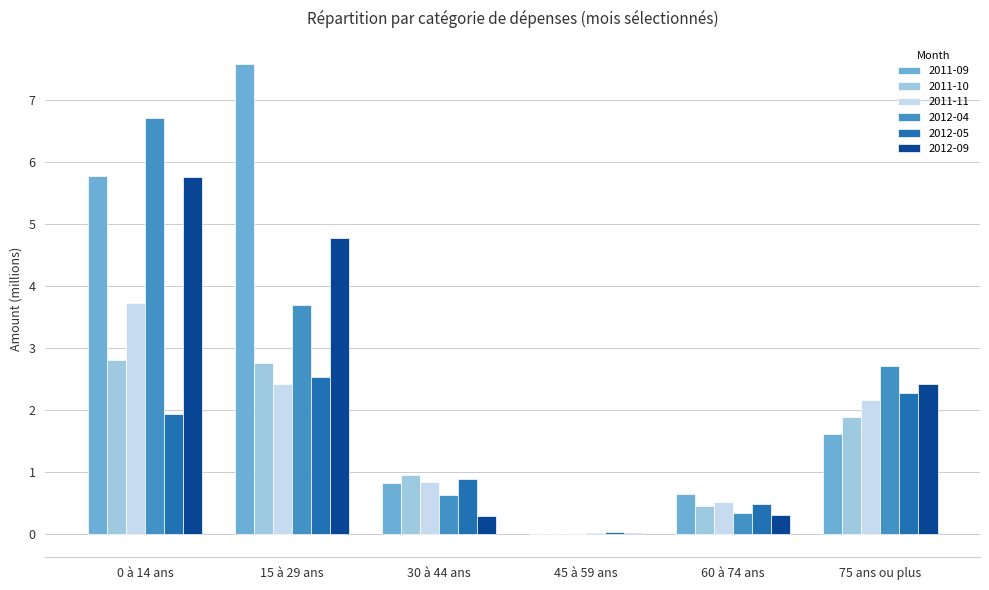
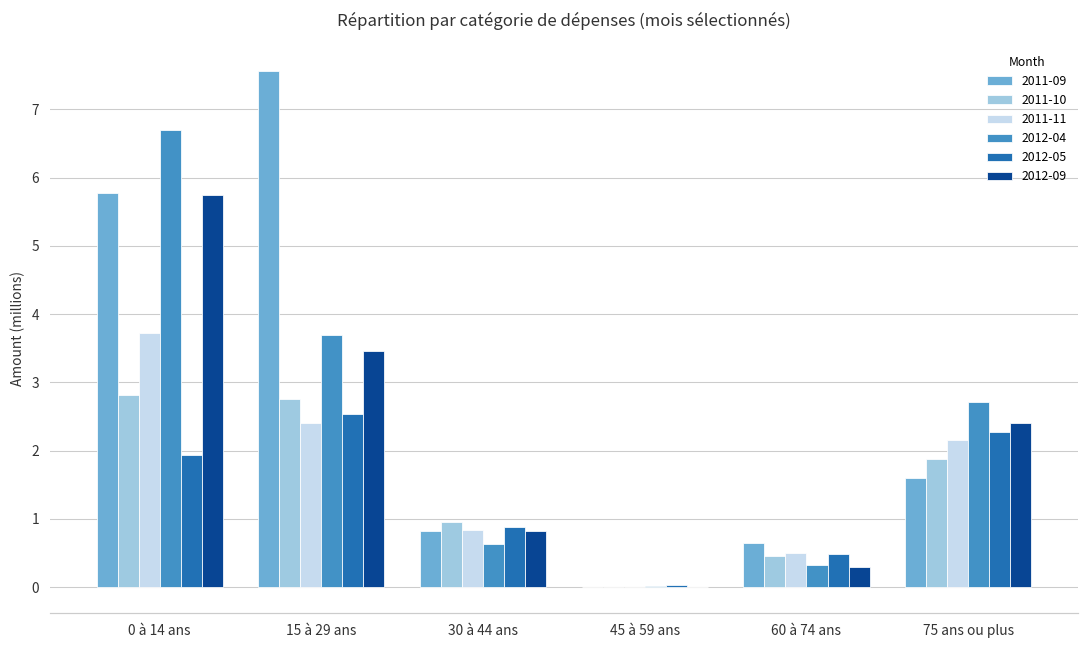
  {
    "2012-09": {
      "0 à 14 ans": 5.8,
-     "15 à 29 ans": 4.8,
-     "30 à 44 ans": 0.3,
+     "15 à 29 ans": 3.5,
+     "30 à 44 ans": 0.8,
      "60 à 74 ans": 0.3,
      "75 ans ou plus": 2.4
    }
  }
